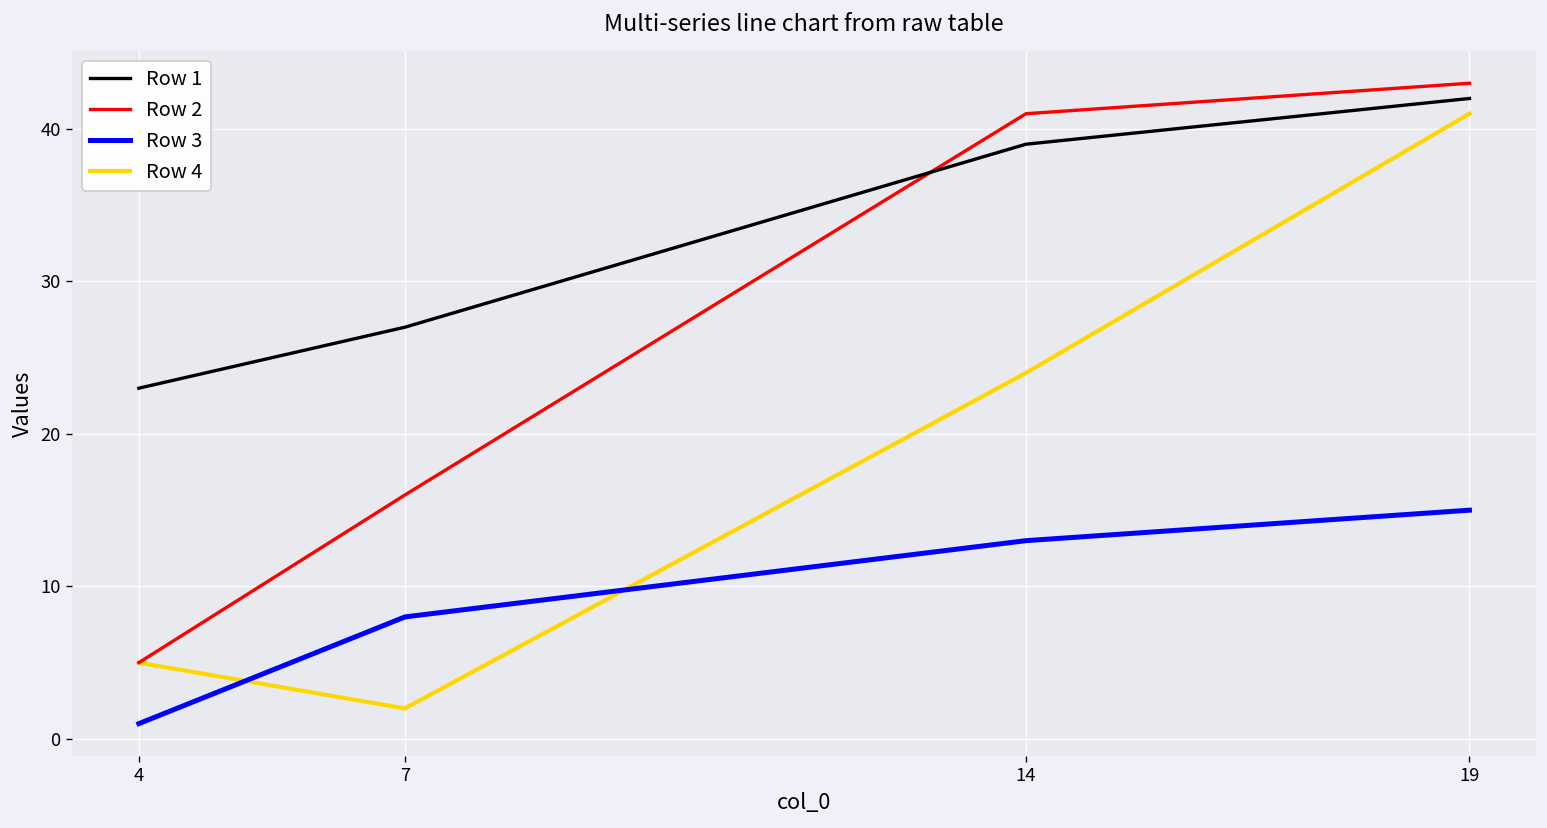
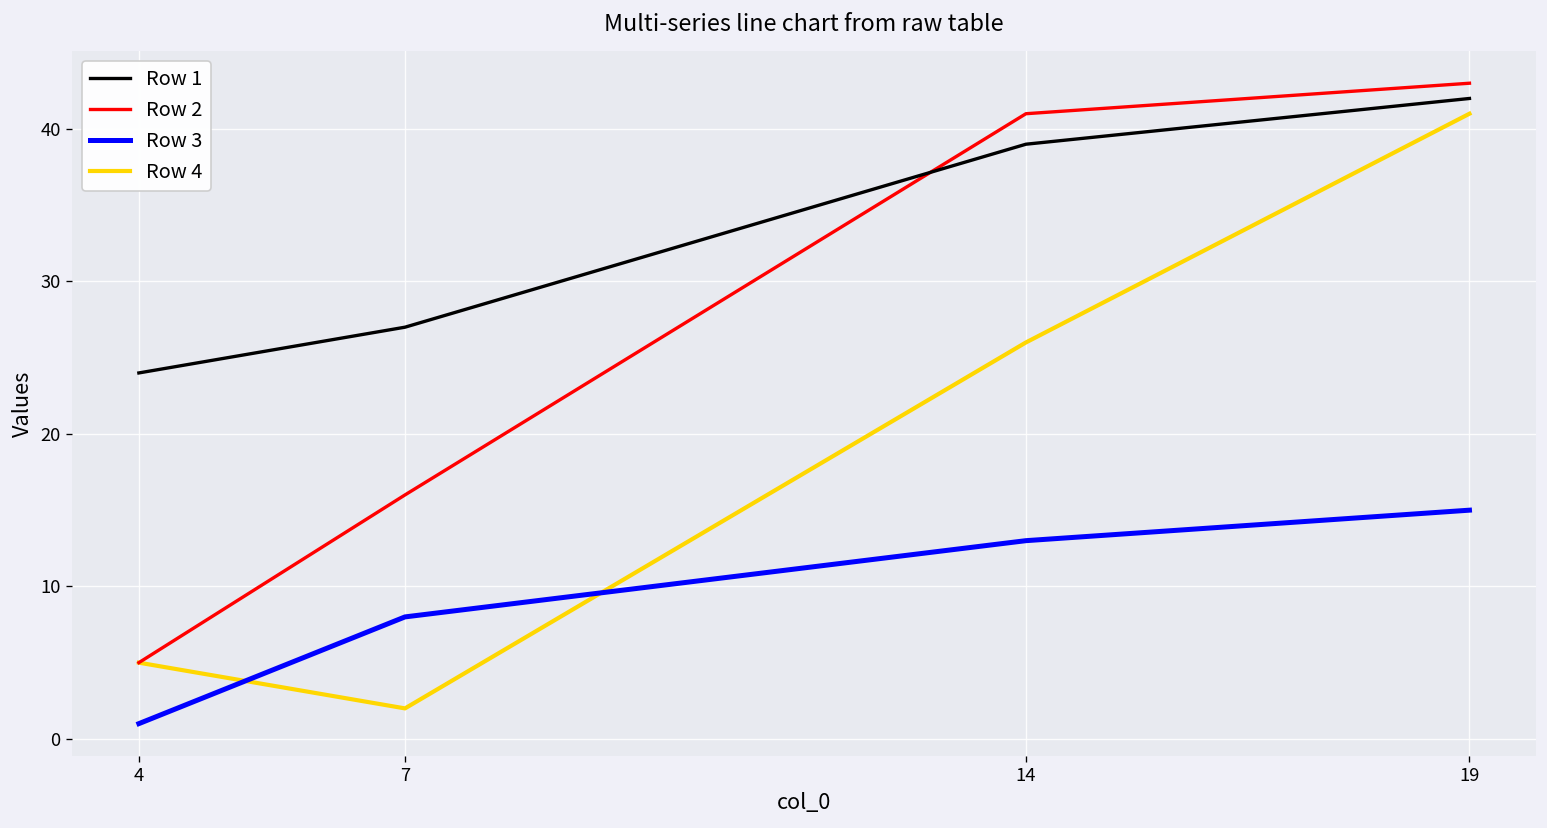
  {
    "Row 1": {
-     "4": 23,
+     "4": 24,
      "7": 27,
      "14": 39,
      "19": 42
    },
    "Row 2": {
      "7": 16,
      "14": 41,
      "19": 43
    },
    "Row 3": {
      "4": 1,
      "7": 8,
      "14": 13,
      "19": 15
    },
    "Row 4": {
      "7": 2,
-     "14": 24,
+     "14": 26,
      "19": 41
    }
  }
